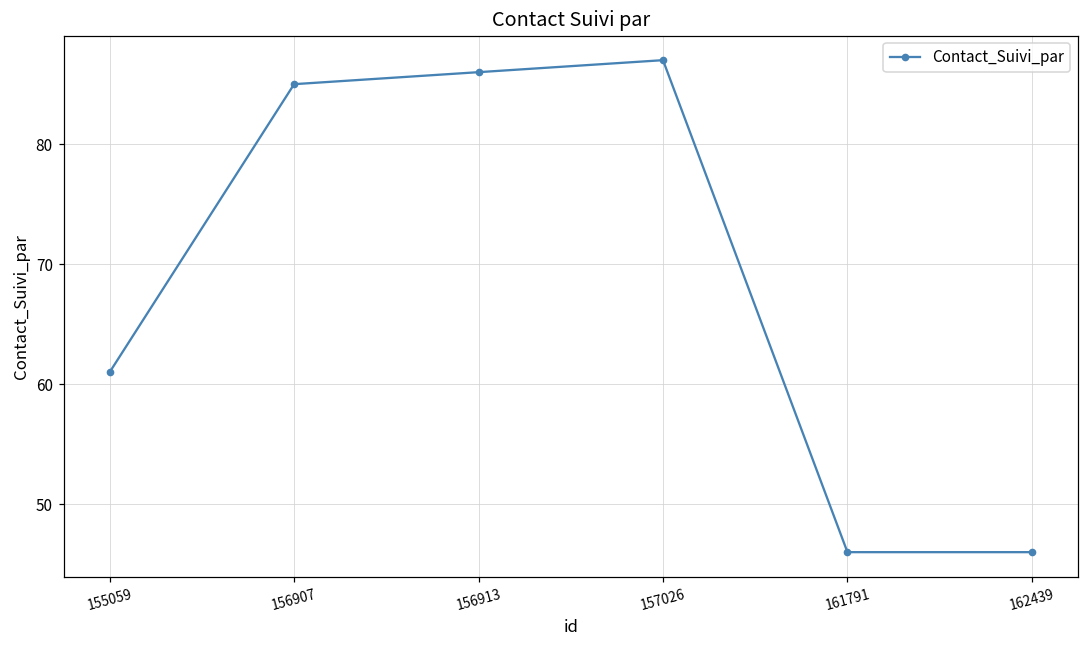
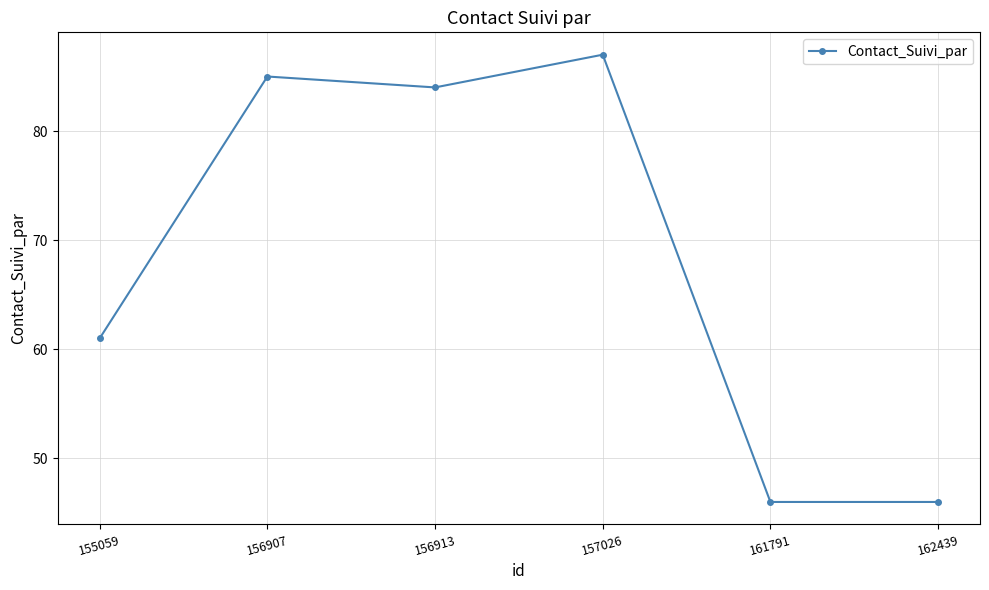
  {
    "155059": 61,
    "156907": 85,
-   "156913": 86,
+   "156913": 84,
    "157026": 87,
    "161791": 46,
    "162439": 46
  }
